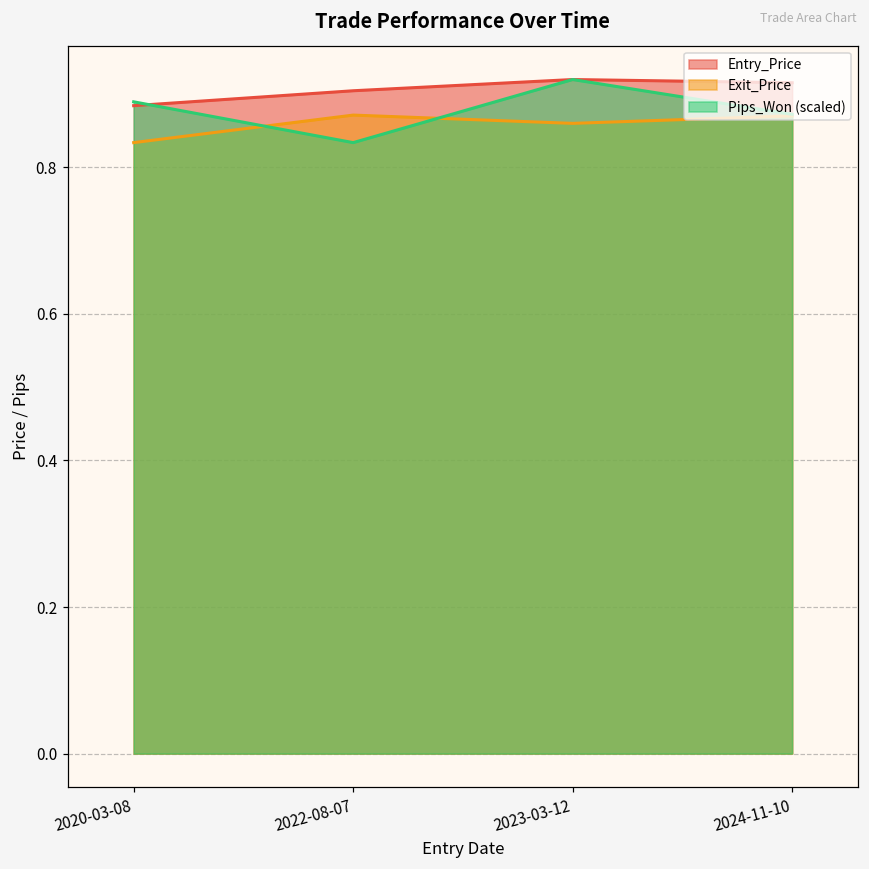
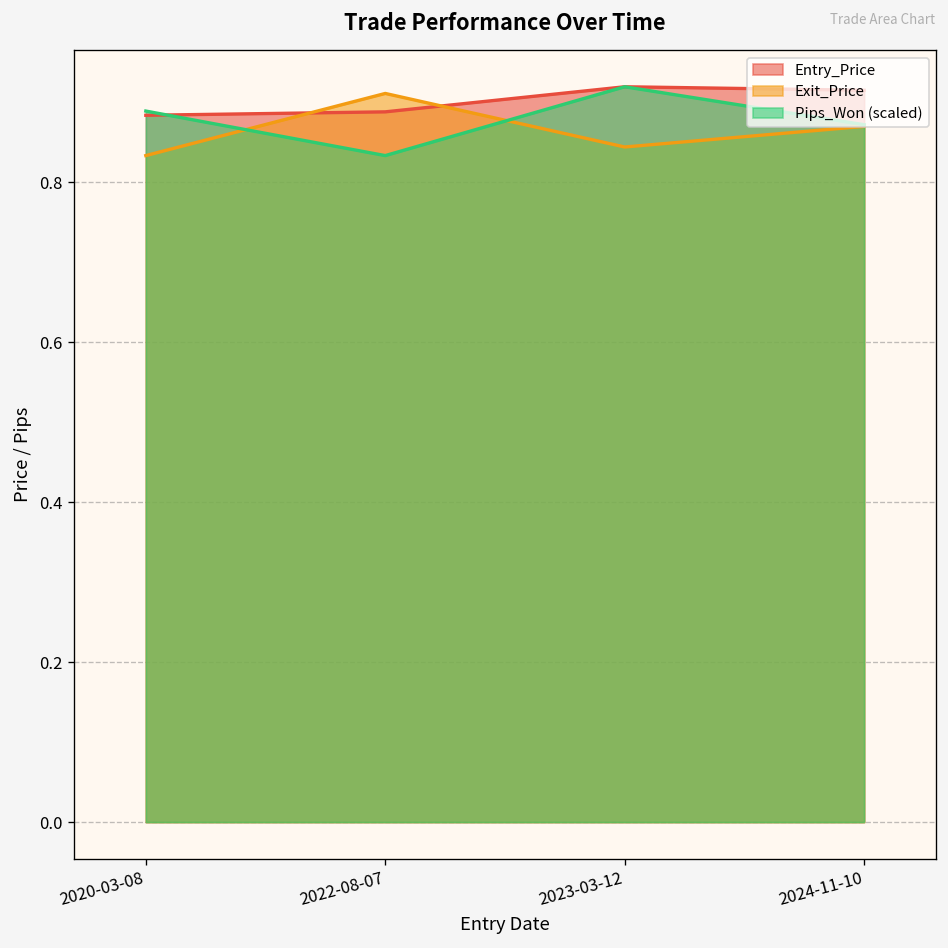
  {
    "Entry_Price": {
      "2020-03-08": 0.88,
-     "2022-08-07": 0.90
+     "2022-08-07": 0.89
    },
    "Exit_Price": {
      "2020-03-08": 0.83,
-     "2022-08-07": 0.87,
-     "2023-03-12": 0.86
+     "2022-08-07": 0.91,
+     "2023-03-12": 0.84
    },
    "Pips_Won (scaled)": {
      "2020-03-08": 0.89,
      "2022-08-07": 0.83
    }
  }
